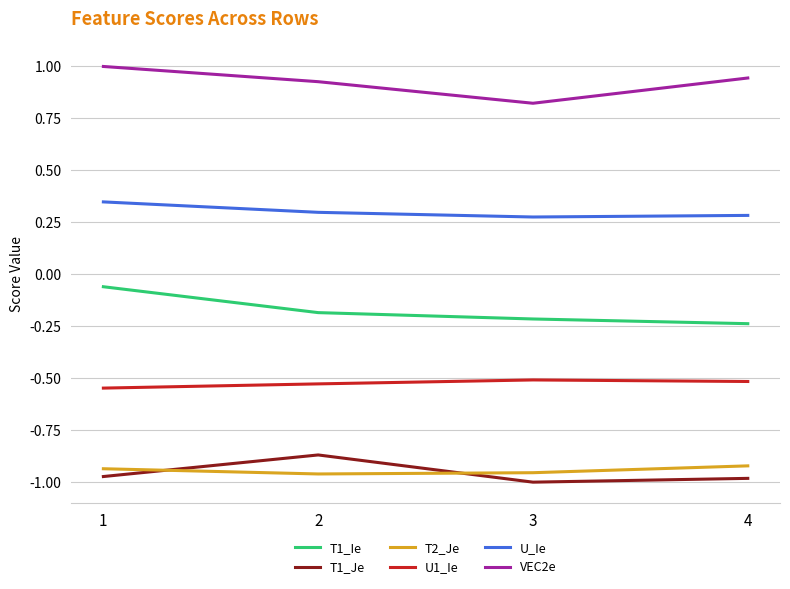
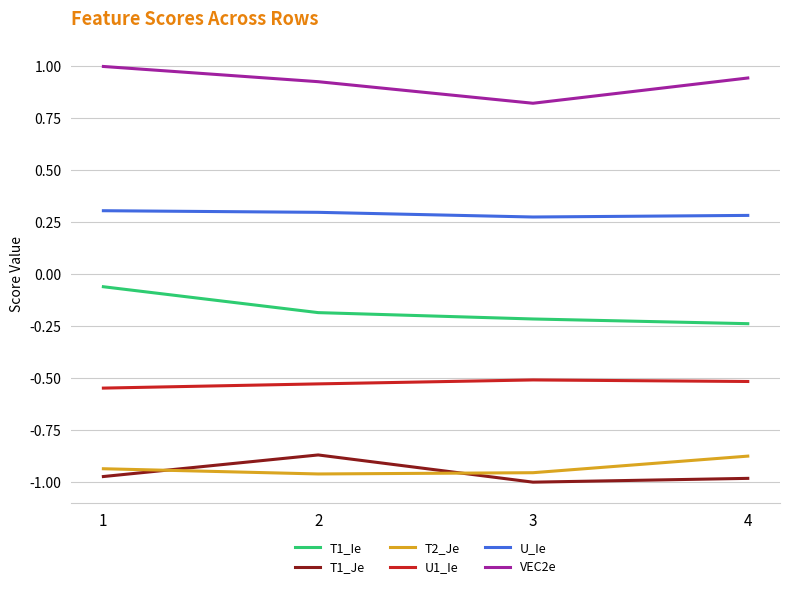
  {
    "T1_Ie": {
      "1": -0.06,
      "2": -0.18,
      "3": -0.21,
      "4": -0.24
    },
    "T1_Je": {
      "1": -0.97,
      "2": -0.87,
      "3": -1.00,
      "4": -0.98
    },
    "T2_Je": {
      "1": -0.94,
      "2": -0.96,
      "3": -0.95,
-     "4": -0.92
+     "4": -0.87
    },
    "U1_Ie": {
      "1": -0.55,
      "2": -0.53,
      "3": -0.51,
      "4": -0.52
    },
    "U_Ie": {
-     "1": 0.35,
+     "1": 0.31,
      "2": 0.30,
      "3": 0.28,
      "4": 0.28
    },
    "VEC2e": {
      "1": 1.00,
      "2": 0.93,
      "3": 0.82,
      "4": 0.94
    }
  }
